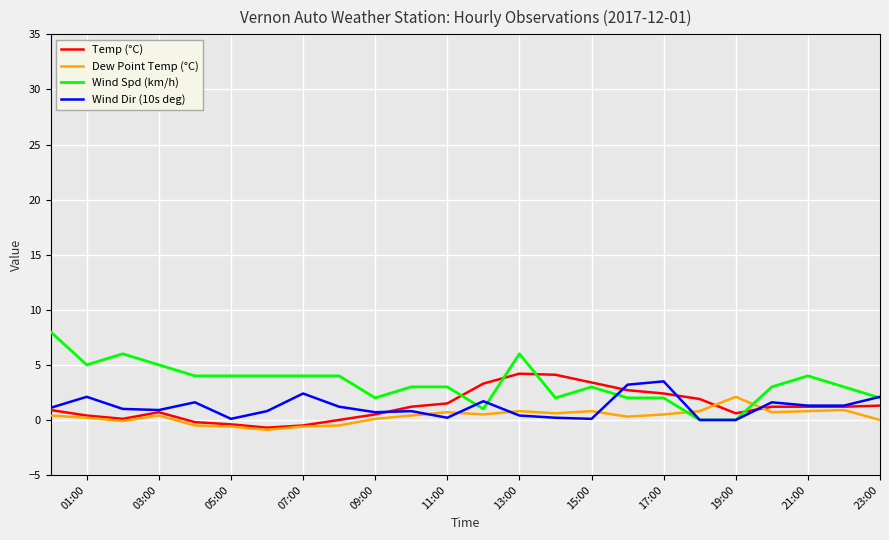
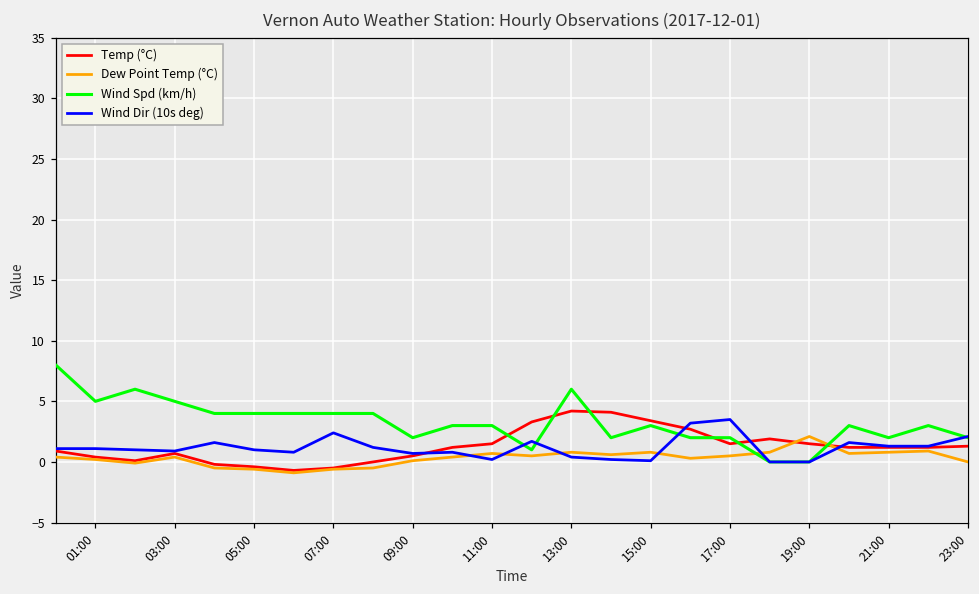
  {
    "Temp (°C)": {
      "11:00": 1.5,
      "13:00": 4.2,
      "15:00": 3.4,
-     "17:00": 2.4,
-     "19:00": 0.6,
+     "17:00": 1.5,
+     "19:00": 1.5,
      "23:00": 1.3
    },
    "Dew Point Temp (°C)": {
      "03:00": 0.4,
      "09:00": 0.1,
      "11:00": 0.7,
      "13:00": 0.8,
      "15:00": 0.8,
      "17:00": 0.5,
      "19:00": 2.1,
      "21:00": 0.8,
      "23:00": 0.0
    },
    "Wind Spd (km/h)": {
      "01:00": 5,
      "03:00": 5,
      "05:00": 4,
      "07:00": 4,
      "09:00": 2,
      "11:00": 3,
      "13:00": 6,
      "15:00": 3,
      "17:00": 2,
-     "21:00": 4
+     "21:00": 2
    },
    "Wind Dir (10s deg)": {
-     "01:00": 2.1,
-     "05:00": 0.1,
+     "01:00": 1.1,
+     "05:00": 1.0,
      "07:00": 2.4,
      "11:00": 0.2,
      "13:00": 0.4,
      "15:00": 0.1,
      "17:00": 3.5
    }
  }
